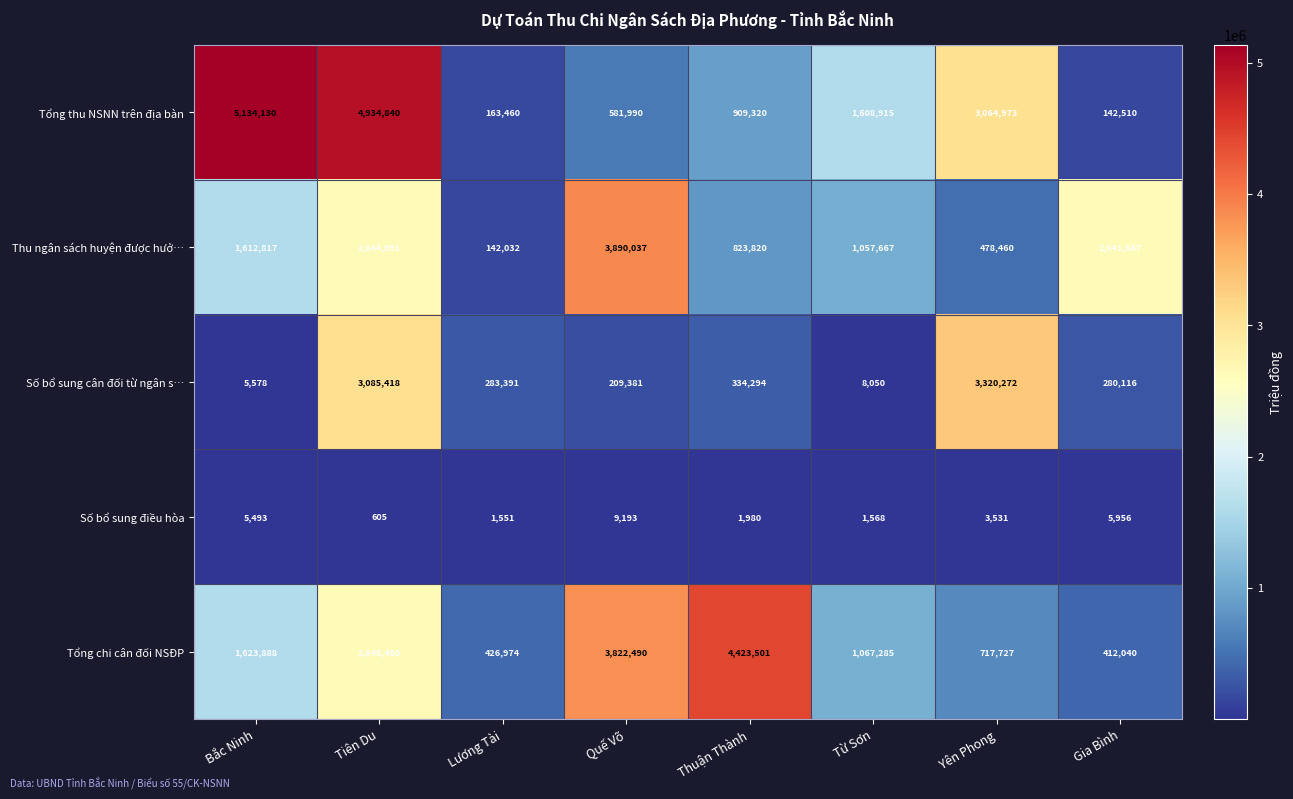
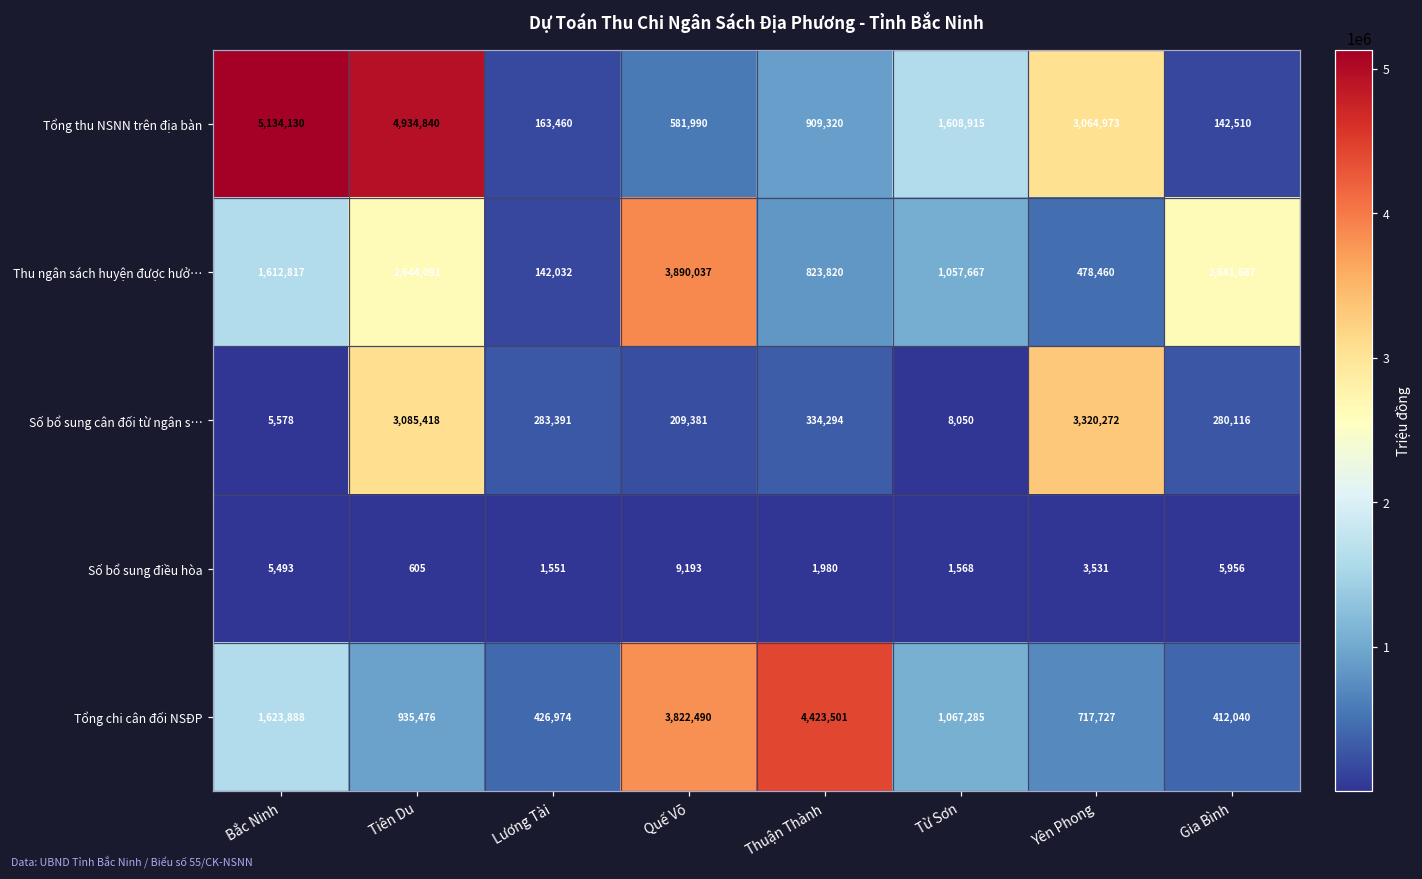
  {
    "Tổng thu NSNN trên địa bàn": {
      "Bắc Ninh": "5,134,130",
      "Tiên Du": "4,934,840",
      "Lương Tài": "163,460",
      "Quế Võ": "581,990",
      "Thuận Thành": "909,320",
      "Từ Sơn": "1,608,915",
      "Yên Phong": "3,064,973",
      "Gia Bình": "142,510"
    },
    "Thu ngân sách huyện được hưở…": {
      "Bắc Ninh": "1,612,817",
      "Tiên Du": "2,644,091",
      "Lương Tài": "142,032",
      "Quế Võ": "3,890,037",
      "Thuận Thành": "823,820",
      "Từ Sơn": "1,057,667",
      "Yên Phong": "478,460",
      "Gia Bình": "2,641,687"
    },
    "Số bổ sung cân đối từ ngân s…": {
      "Bắc Ninh": "5,578",
      "Tiên Du": "3,085,418",
      "Lương Tài": "283,391",
      "Quế Võ": "209,381",
      "Thuận Thành": "334,294",
      "Từ Sơn": "8,050",
      "Yên Phong": "3,320,272",
      "Gia Bình": "280,116"
    },
    "Số bổ sung điều hòa": {
      "Bắc Ninh": "5,493",
      "Tiên Du": "605",
      "Lương Tài": "1,551",
      "Quế Võ": "9,193",
      "Thuận Thành": "1,980",
      "Từ Sơn": "1,568",
      "Yên Phong": "3,531",
      "Gia Bình": "5,956"
    },
    "Tổng chi cân đối NSĐP": {
      "Bắc Ninh": "1,623,888",
-     "Tiên Du": "2,645,480",
+     "Tiên Du": "935,476",
      "Lương Tài": "426,974",
      "Quế Võ": "3,822,490",
      "Thuận Thành": "4,423,501",
      "Từ Sơn": "1,067,285",
      "Yên Phong": "717,727",
      "Gia Bình": "412,040"
    }
  }
